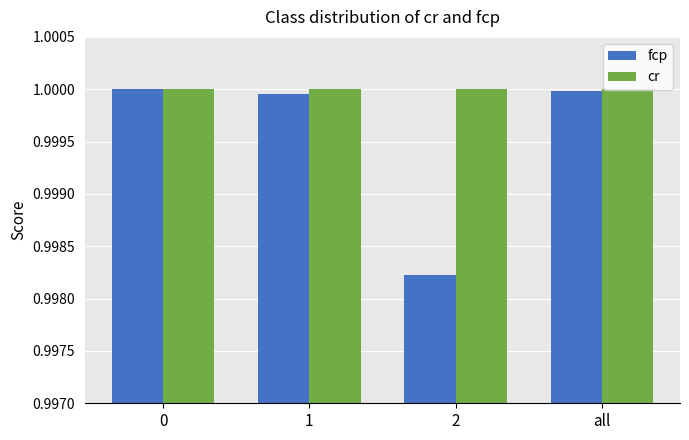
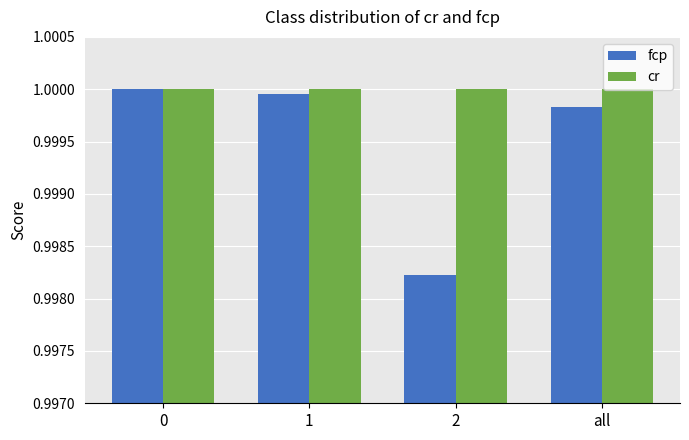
  {
    "fcp": {
      "0": 1.00000,
      "1": 0.99995,
      "2": 0.99823,
-     "all": 0.99998
+     "all": 0.99983
    },
    "cr": {
      "0": 1.00000,
      "1": 1.00000,
      "2": 1.00000
    }
  }
